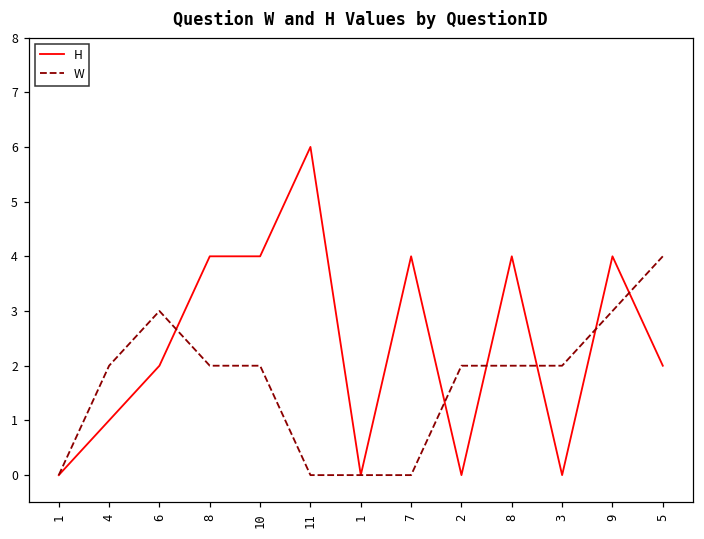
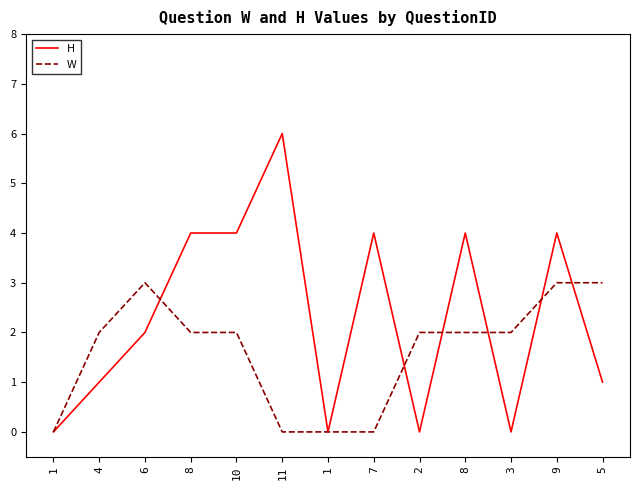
  {
    "H": {
      "4": 1,
      "6": 2,
      "10": 4,
      "11": 6,
      "7": 4,
      "2": 0,
      "3": 0,
      "9": 4,
-     "5": 2
+     "5": 1
    },
    "W": {
      "4": 2,
      "6": 3,
      "10": 2,
      "11": 0,
      "7": 0,
      "2": 2,
      "3": 2,
      "9": 3,
-     "5": 4
+     "5": 3
    }
  }
